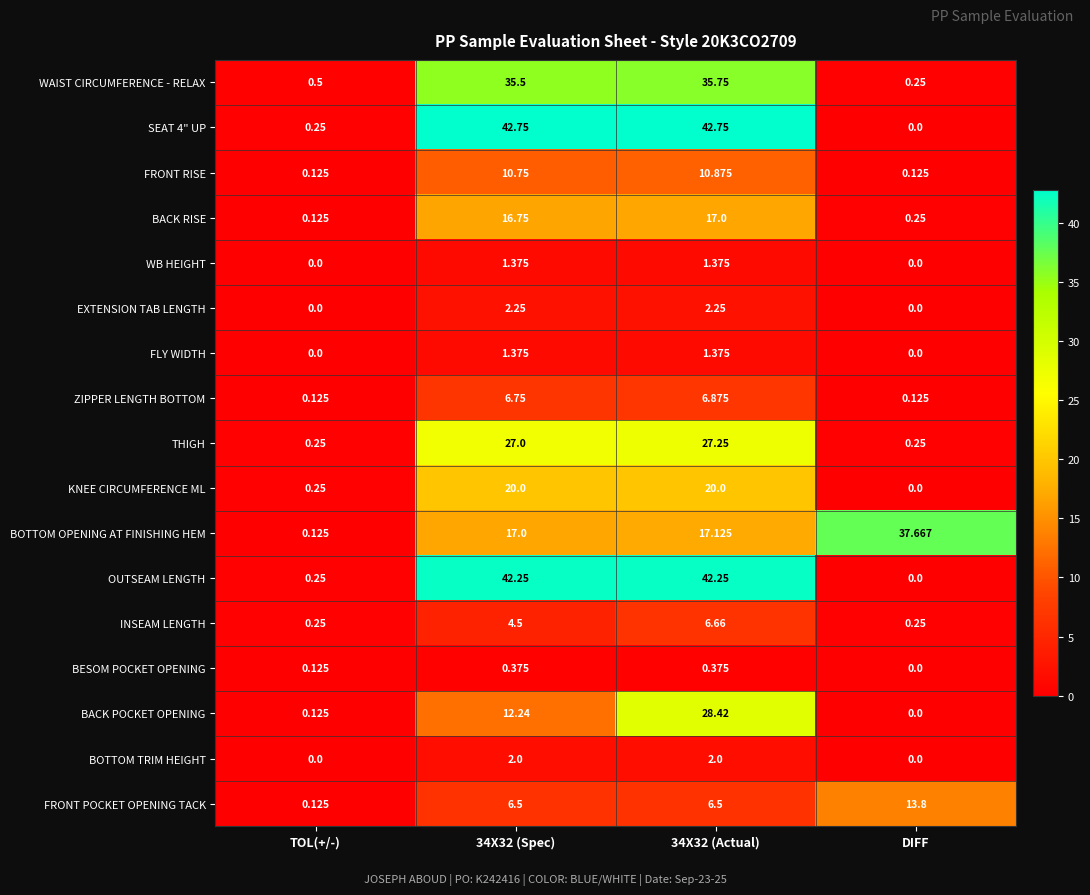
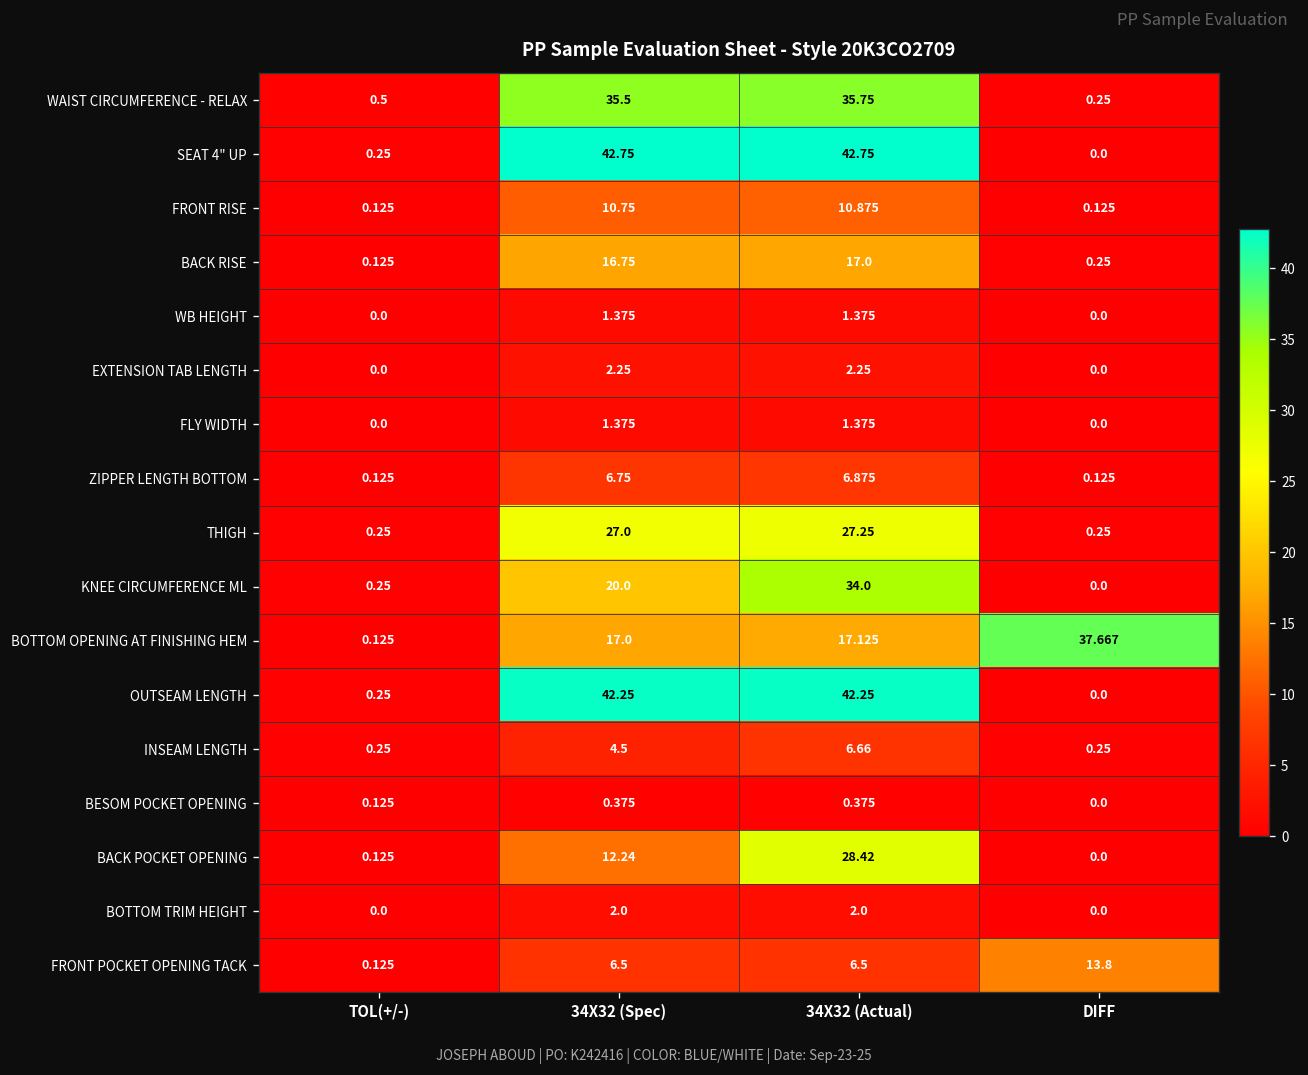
  {
    "WAIST CIRCUMFERENCE - RELAX": {
      "TOL(+/-)": 0.5,
      "34X32 (Spec)": 35.5,
      "34X32 (Actual)": 35.75,
      "DIFF": 0.25
    },
    "SEAT 4\" UP": {
      "TOL(+/-)": 0.25,
      "34X32 (Spec)": 42.75,
      "34X32 (Actual)": 42.75,
      "DIFF": 0.0
    },
    "FRONT RISE": {
      "TOL(+/-)": 0.125,
      "34X32 (Spec)": 10.75,
      "34X32 (Actual)": 10.875,
      "DIFF": 0.125
    },
    "BACK RISE": {
      "TOL(+/-)": 0.125,
      "34X32 (Spec)": 16.75,
      "34X32 (Actual)": 17.0,
      "DIFF": 0.25
    },
    "WB HEIGHT": {
      "TOL(+/-)": 0.0,
      "34X32 (Spec)": 1.375,
      "34X32 (Actual)": 1.375,
      "DIFF": 0.0
    },
    "EXTENSION TAB LENGTH": {
      "TOL(+/-)": 0.0,
      "34X32 (Spec)": 2.25,
      "34X32 (Actual)": 2.25,
      "DIFF": 0.0
    },
    "FLY WIDTH": {
      "TOL(+/-)": 0.0,
      "34X32 (Spec)": 1.375,
      "34X32 (Actual)": 1.375,
      "DIFF": 0.0
    },
    "ZIPPER LENGTH BOTTOM": {
      "TOL(+/-)": 0.125,
      "34X32 (Spec)": 6.75,
      "34X32 (Actual)": 6.875,
      "DIFF": 0.125
    },
    "THIGH": {
      "TOL(+/-)": 0.25,
      "34X32 (Spec)": 27.0,
      "34X32 (Actual)": 27.25,
      "DIFF": 0.25
    },
    "KNEE CIRCUMFERENCE ML": {
      "TOL(+/-)": 0.25,
      "34X32 (Spec)": 20.0,
-     "34X32 (Actual)": 20.0,
+     "34X32 (Actual)": 34.0,
      "DIFF": 0.0
    },
    "BOTTOM OPENING AT FINISHING HEM": {
      "TOL(+/-)": 0.125,
      "34X32 (Spec)": 17.0,
      "34X32 (Actual)": 17.125,
      "DIFF": 37.667
    },
    "OUTSEAM LENGTH": {
      "TOL(+/-)": 0.25,
      "34X32 (Spec)": 42.25,
      "34X32 (Actual)": 42.25,
      "DIFF": 0.0
    },
    "INSEAM LENGTH": {
      "TOL(+/-)": 0.25,
      "34X32 (Spec)": 4.5,
      "34X32 (Actual)": 6.66,
      "DIFF": 0.25
    },
    "BESOM POCKET OPENING": {
      "TOL(+/-)": 0.125,
      "34X32 (Spec)": 0.375,
      "34X32 (Actual)": 0.375,
      "DIFF": 0.0
    },
    "BACK POCKET OPENING": {
      "TOL(+/-)": 0.125,
      "34X32 (Spec)": 12.24,
      "34X32 (Actual)": 28.42,
      "DIFF": 0.0
    },
    "BOTTOM TRIM HEIGHT": {
      "TOL(+/-)": 0.0,
      "34X32 (Spec)": 2.0,
      "34X32 (Actual)": 2.0,
      "DIFF": 0.0
    },
    "FRONT POCKET OPENING TACK": {
      "TOL(+/-)": 0.125,
      "34X32 (Spec)": 6.5,
      "34X32 (Actual)": 6.5,
      "DIFF": 13.8
    }
  }
